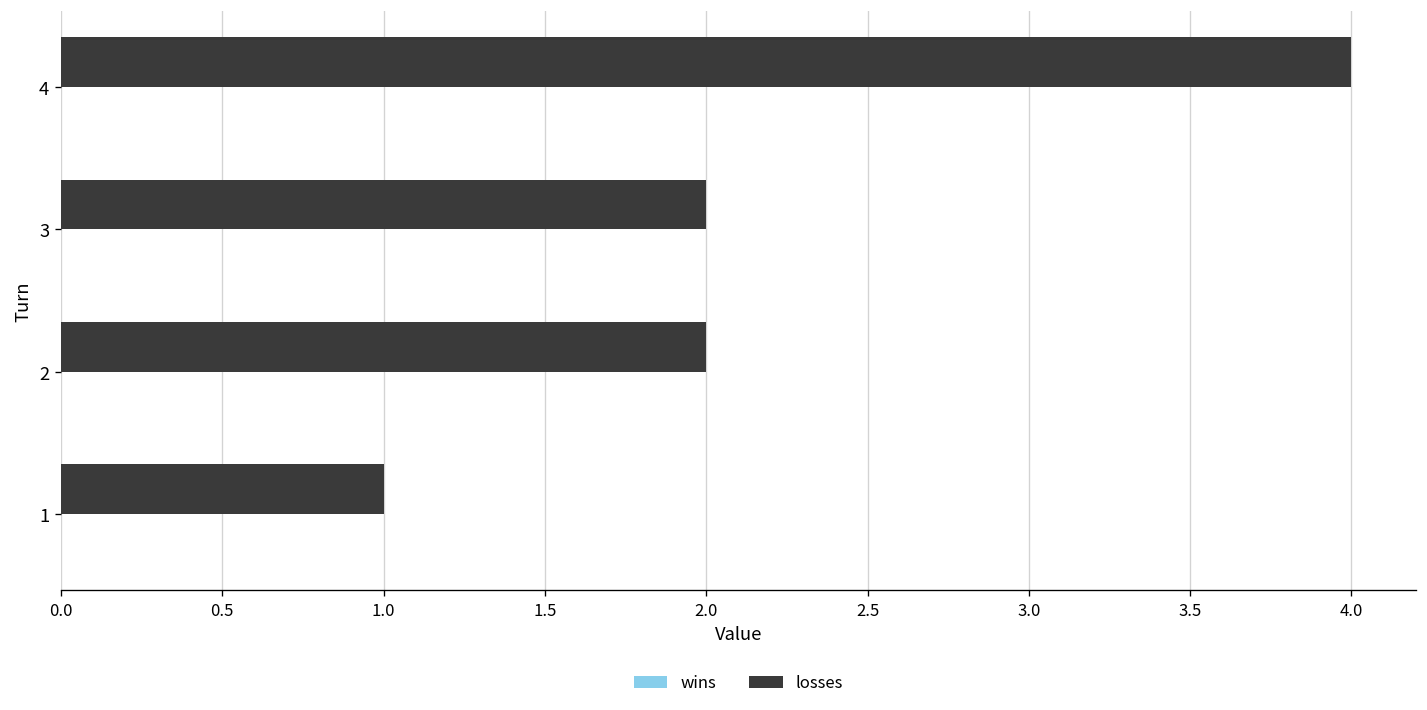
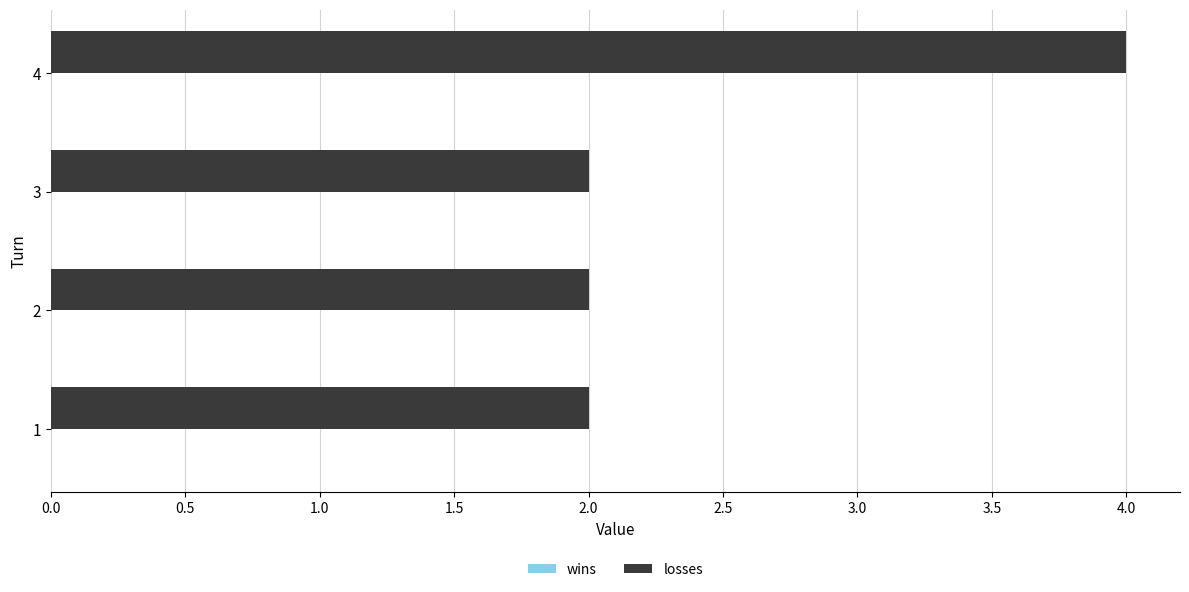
  {
    "wins": {
      "4": 0,
      "3": 0,
      "2": 0,
      "1": 0
    },
    "losses": {
      "4": 4,
      "3": 2,
      "2": 2,
-     "1": 1
+     "1": 2
    }
  }
